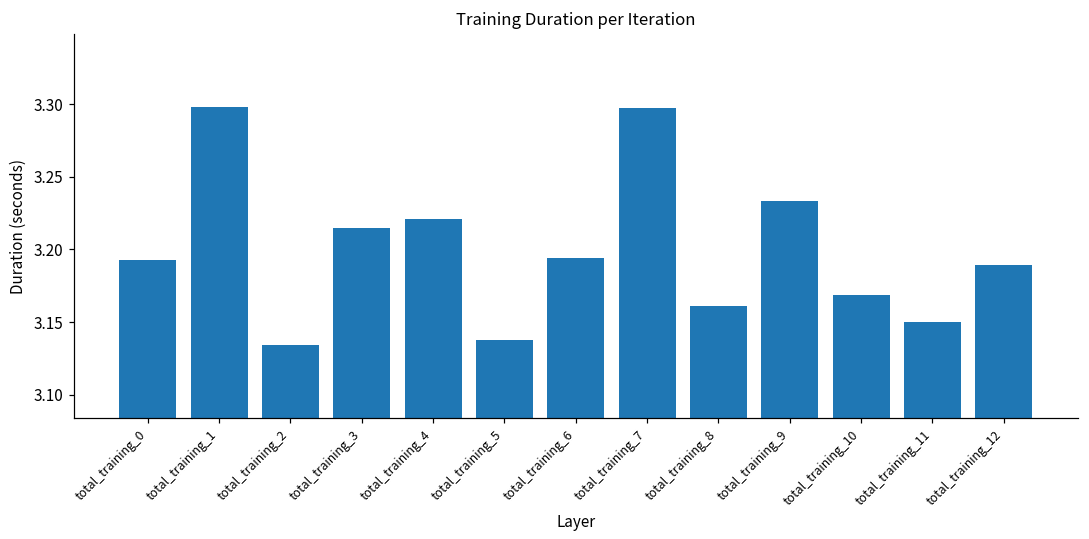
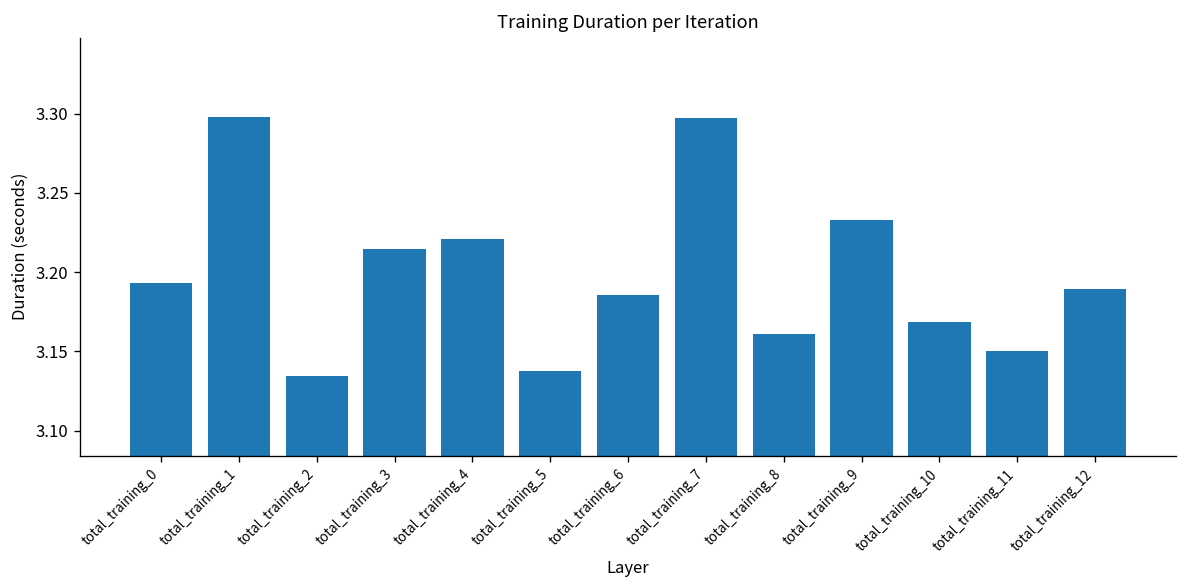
  {
    "total_training_0": 3.193,
    "total_training_1": 3.298,
    "total_training_2": 3.134,
    "total_training_3": 3.215,
    "total_training_4": 3.221,
    "total_training_5": 3.138,
-   "total_training_6": 3.194,
+   "total_training_6": 3.185,
    "total_training_7": 3.297,
    "total_training_8": 3.161,
    "total_training_9": 3.233,
    "total_training_10": 3.169,
    "total_training_11": 3.150,
    "total_training_12": 3.190
  }
